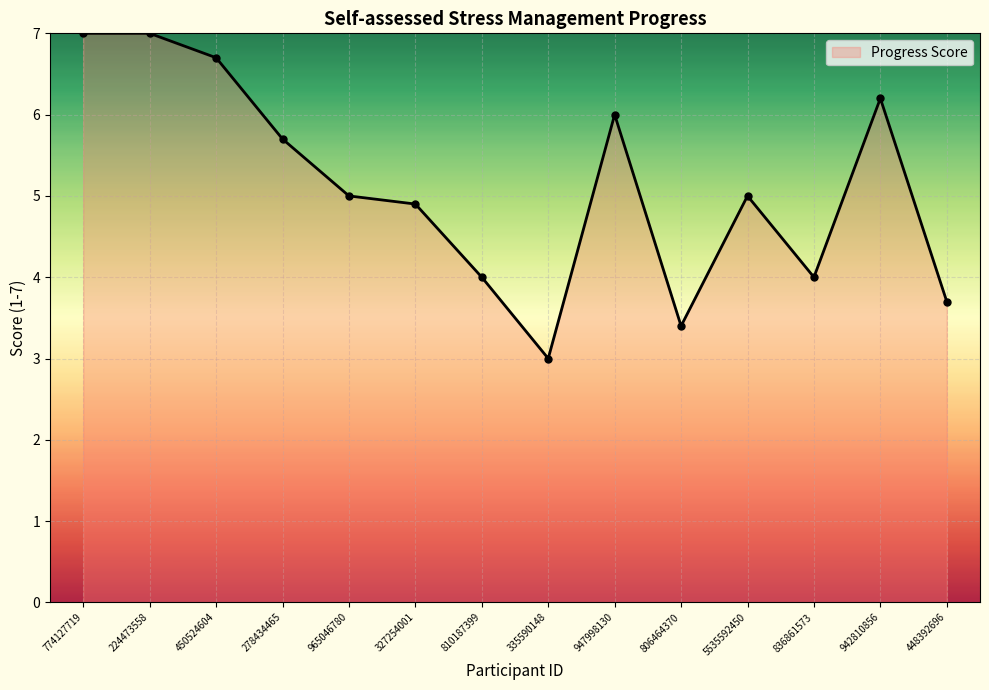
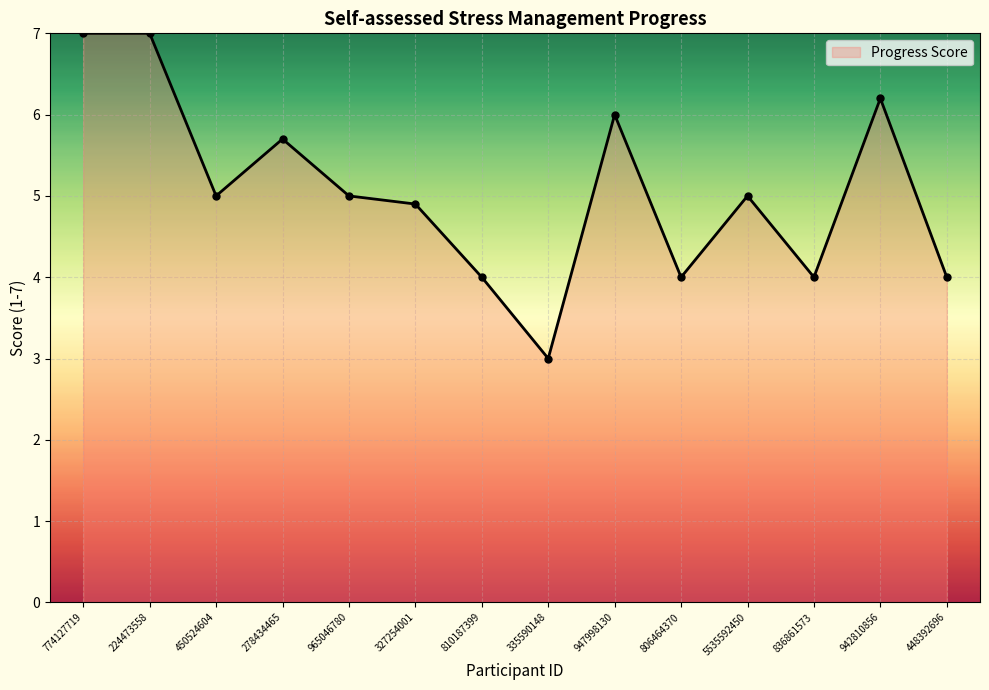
  {
    "774127719": 7.0,
    "224473558": 7.0,
-   "450524604": 6.7,
+   "450524604": 5.0,
    "278434465": 5.7,
    "965046780": 5.0,
    "327254001": 4.9,
    "810187399": 4.0,
    "335590148": 3.0,
    "947998130": 6.0,
-   "806464370": 3.4,
+   "806464370": 4.0,
    "5535592450": 5.0,
    "836861573": 4.0,
    "942810856": 6.2,
-   "448392696": 3.7
+   "448392696": 4.0
  }
